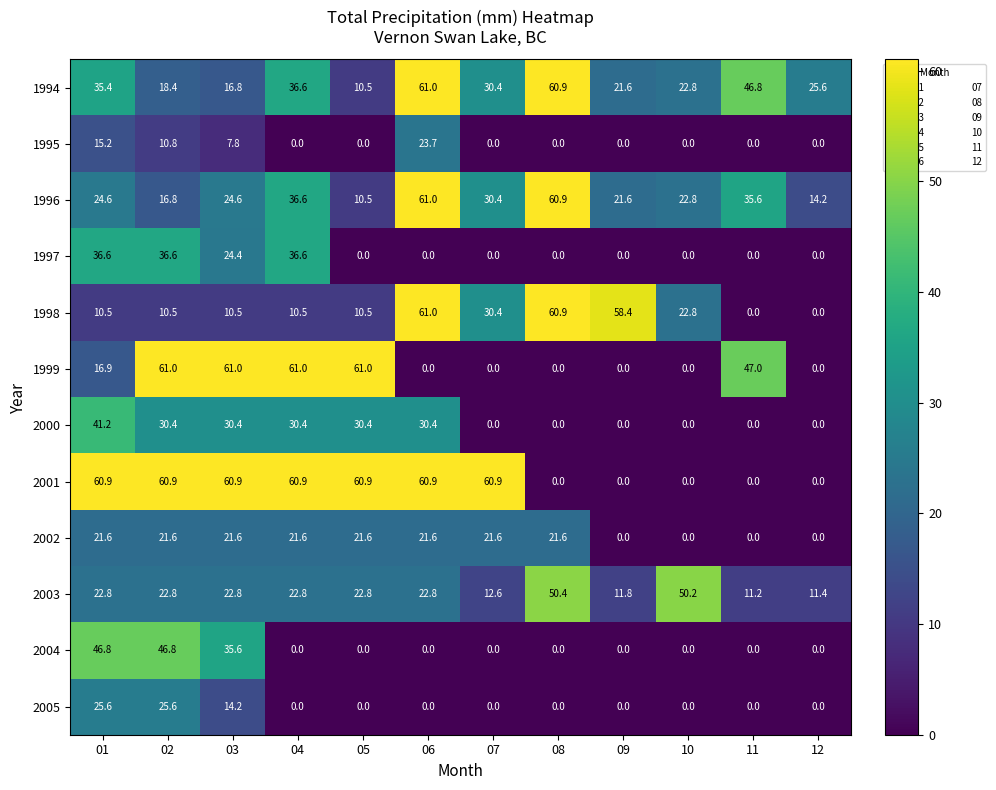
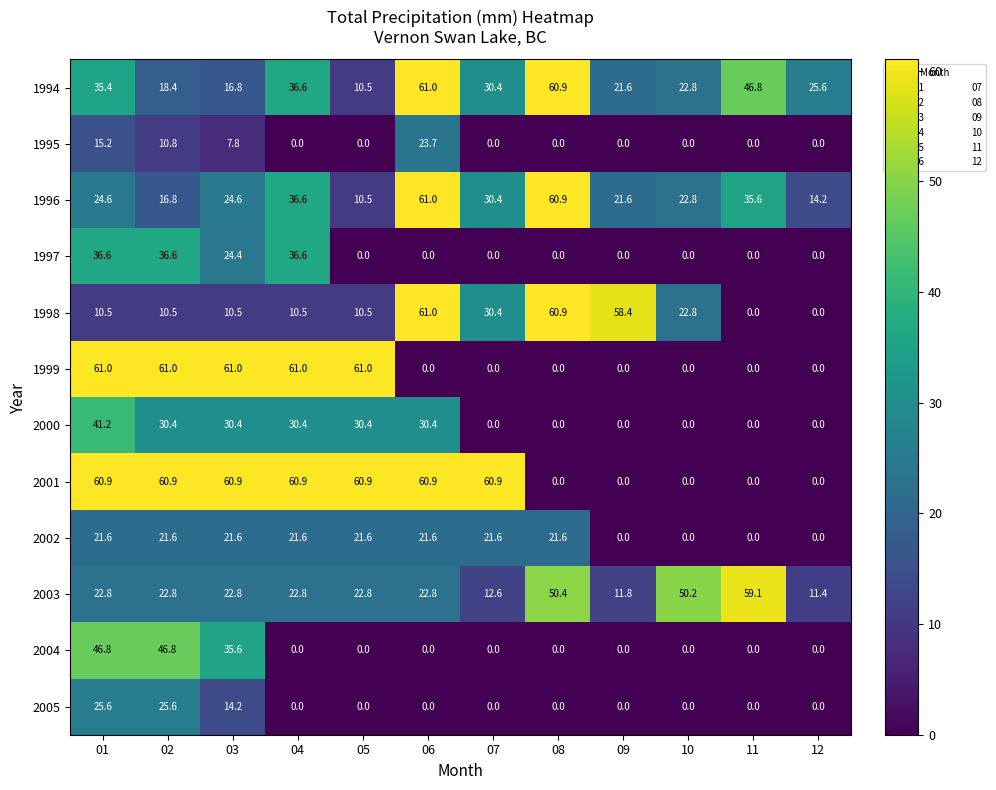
  {
    "1994": {
      "01": 35.4,
      "02": 18.4,
      "03": 16.8,
      "04": 36.6,
      "05": 10.5,
      "06": 61.0,
      "07": 30.4,
      "08": 60.9,
      "09": 21.6,
      "10": 22.8,
      "11": 46.8,
      "12": 25.6
    },
    "1995": {
      "01": 15.2,
      "02": 10.8,
      "03": 7.8,
      "04": 0.0,
      "05": 0.0,
      "06": 23.7,
      "07": 0.0,
      "08": 0.0,
      "09": 0.0,
      "10": 0.0,
      "11": 0.0,
      "12": 0.0
    },
    "1996": {
      "01": 24.6,
      "02": 16.8,
      "03": 24.6,
      "04": 36.6,
      "05": 10.5,
      "06": 61.0,
      "07": 30.4,
      "08": 60.9,
      "09": 21.6,
      "10": 22.8,
      "11": 35.6,
      "12": 14.2
    },
    "1997": {
      "01": 36.6,
      "02": 36.6,
      "03": 24.4,
      "04": 36.6,
      "05": 0.0,
      "06": 0.0,
      "07": 0.0,
      "08": 0.0,
      "09": 0.0,
      "10": 0.0,
      "11": 0.0,
      "12": 0.0
    },
    "1998": {
      "01": 10.5,
      "02": 10.5,
      "03": 10.5,
      "04": 10.5,
      "05": 10.5,
      "06": 61.0,
      "07": 30.4,
      "08": 60.9,
      "09": 58.4,
      "10": 22.8,
      "11": 0.0,
      "12": 0.0
    },
    "1999": {
-     "01": 16.9,
+     "01": 61.0,
      "02": 61.0,
      "03": 61.0,
      "04": 61.0,
      "05": 61.0,
      "06": 0.0,
      "07": 0.0,
      "08": 0.0,
      "09": 0.0,
      "10": 0.0,
-     "11": 47.0,
+     "11": 0.0,
      "12": 0.0
    },
    "2000": {
      "01": 41.2,
      "02": 30.4,
      "03": 30.4,
      "04": 30.4,
      "05": 30.4,
      "06": 30.4,
      "07": 0.0,
      "08": 0.0,
      "09": 0.0,
      "10": 0.0,
      "11": 0.0,
      "12": 0.0
    },
    "2001": {
      "01": 60.9,
      "02": 60.9,
      "03": 60.9,
      "04": 60.9,
      "05": 60.9,
      "06": 60.9,
      "07": 60.9,
      "08": 0.0,
      "09": 0.0,
      "10": 0.0,
      "11": 0.0,
      "12": 0.0
    },
    "2002": {
      "01": 21.6,
      "02": 21.6,
      "03": 21.6,
      "04": 21.6,
      "05": 21.6,
      "06": 21.6,
      "07": 21.6,
      "08": 21.6,
      "09": 0.0,
      "10": 0.0,
      "11": 0.0,
      "12": 0.0
    },
    "2003": {
      "01": 22.8,
      "02": 22.8,
      "03": 22.8,
      "04": 22.8,
      "05": 22.8,
      "06": 22.8,
      "07": 12.6,
      "08": 50.4,
      "09": 11.8,
      "10": 50.2,
-     "11": 11.2,
+     "11": 59.1,
      "12": 11.4
    },
    "2004": {
      "01": 46.8,
      "02": 46.8,
      "03": 35.6,
      "04": 0.0,
      "05": 0.0,
      "06": 0.0,
      "07": 0.0,
      "08": 0.0,
      "09": 0.0,
      "10": 0.0,
      "11": 0.0,
      "12": 0.0
    },
    "2005": {
      "01": 25.6,
      "02": 25.6,
      "03": 14.2,
      "04": 0.0,
      "05": 0.0,
      "06": 0.0,
      "07": 0.0,
      "08": 0.0,
      "09": 0.0,
      "10": 0.0,
      "11": 0.0,
      "12": 0.0
    }
  }
